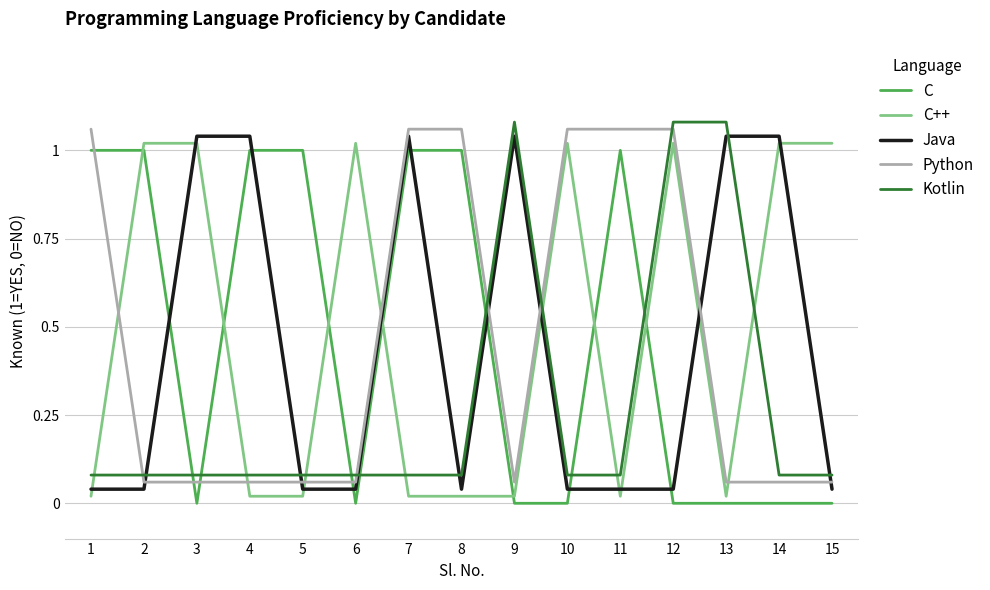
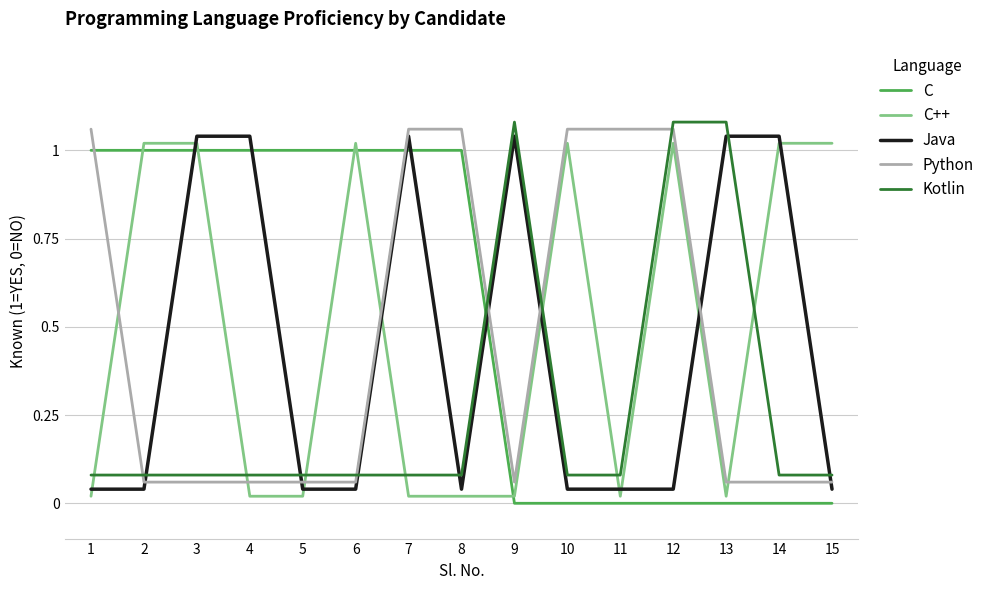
  {
    "C": {
      "1": 1,
      "2": 1,
-     "3": 0,
+     "3": 1,
      "4": 1,
      "5": 1,
-     "6": 0,
+     "6": 1,
      "7": 1,
      "8": 1,
      "9": 0,
      "10": 0,
-     "11": 1,
+     "11": 0,
      "12": 0,
      "13": 0,
      "14": 0,
      "15": 0
    },
    "C++": {
      "1": 0.02,
      "2": 1.02,
      "3": 1.02,
      "4": 0.02,
      "5": 0.02,
      "6": 1.02,
      "7": 0.02,
      "8": 0.02,
      "9": 0.02,
      "10": 1.02,
      "11": 0.02,
      "12": 1.02,
      "13": 0.02,
      "14": 1.02,
      "15": 1.02
    },
    "Java": {
      "1": 0.04,
      "2": 0.04,
      "3": 1.04,
      "4": 1.04,
      "5": 0.04,
      "6": 0.04,
      "7": 1.04,
      "8": 0.04,
      "9": 1.04,
      "10": 0.04,
      "11": 0.04,
      "12": 0.04,
      "13": 1.04,
      "14": 1.04,
      "15": 0.04
    },
    "Python": {
      "1": 1.06,
      "2": 0.06,
      "3": 0.06,
      "4": 0.06,
      "5": 0.06,
      "6": 0.06,
      "7": 1.06,
      "8": 1.06,
      "9": 0.06,
      "10": 1.06,
      "11": 1.06,
      "12": 1.06,
      "13": 0.06,
      "14": 0.06,
      "15": 0.06
    },
    "Kotlin": {
      "1": 0.08,
      "2": 0.08,
      "3": 0.08,
      "4": 0.08,
      "5": 0.08,
      "6": 0.08,
      "7": 0.08,
      "8": 0.08,
      "9": 1.08,
      "10": 0.08,
      "11": 0.08,
      "12": 1.08,
      "13": 1.08,
      "14": 0.08,
      "15": 0.08
    }
  }
